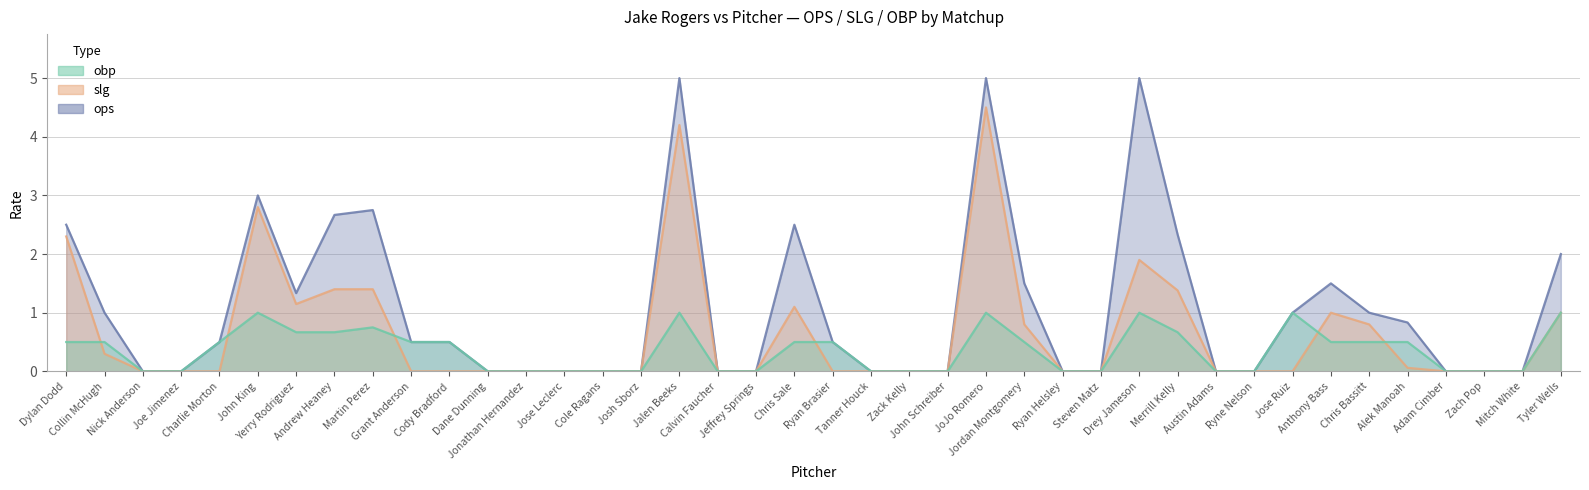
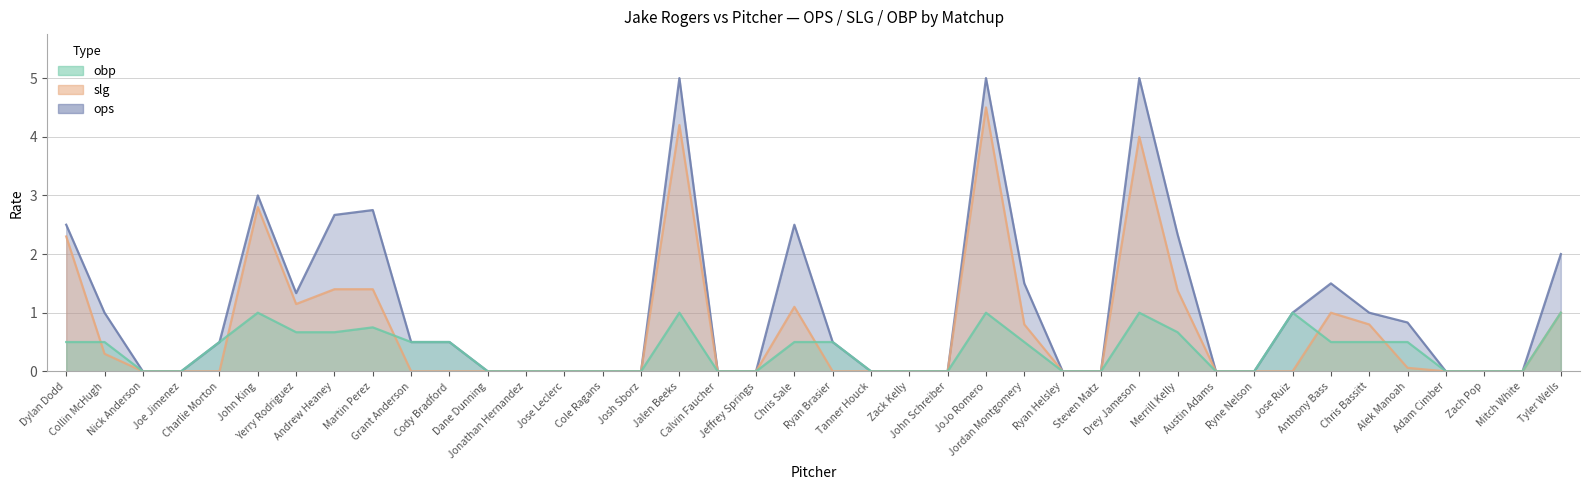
  {
    "slg": {
      "Dylan Dodd": 2.3,
      "Collin McHugh": 0.3,
      "Charlie Morton": 0.0,
      "John King": 2.8,
      "Yerry Rodriguez": 1.1,
      "Andrew Heaney": 1.4,
      "Martin Perez": 1.4,
      "Grant Anderson": 0.0,
      "Cody Bradford": 0.0,
      "Jalen Beeks": 4.2,
      "Chris Sale": 1.1,
      "Ryan Brasier": 0.0,
      "JoJo Romero": 4.5,
      "Jordan Montgomery": 0.8,
-     "Drey Jameson": 1.9,
+     "Drey Jameson": 4.0,
      "Merrill Kelly": 1.4,
      "Jose Ruiz": 0.0,
      "Anthony Bass": 1.0,
      "Chris Bassitt": 0.8,
      "Alek Manoah": 0.1
    }
  }
